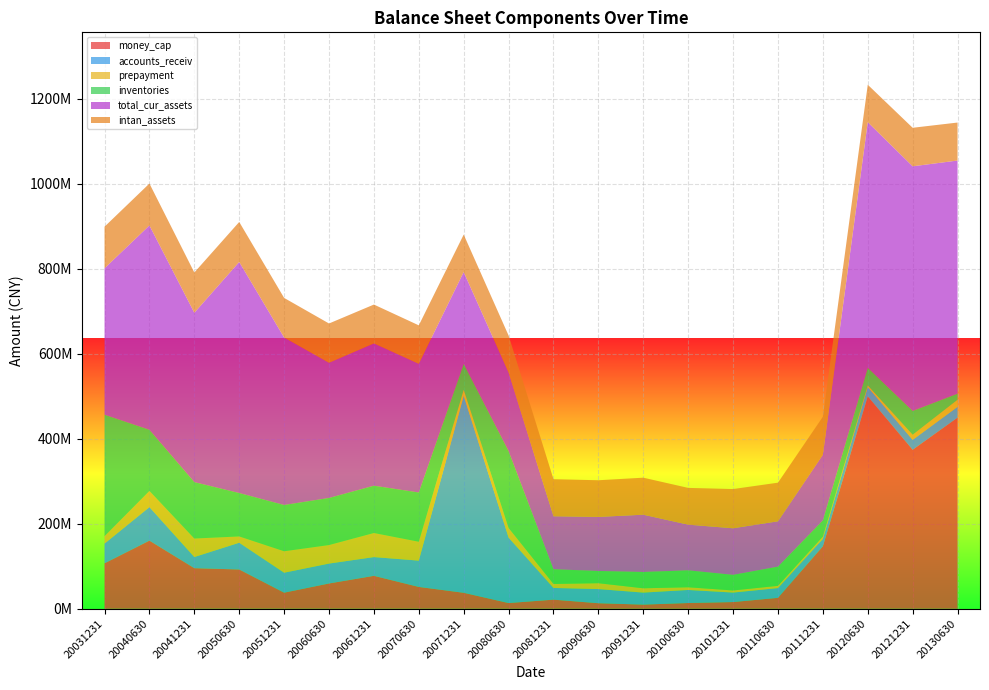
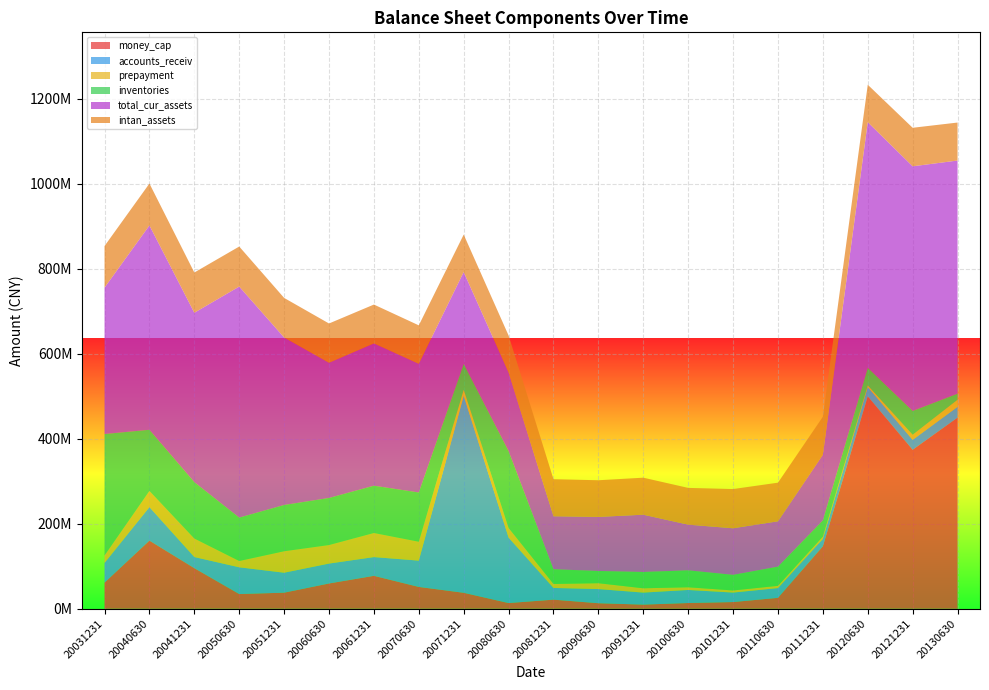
  {
    "money_cap": {
-     "20031231": 110000000,
+     "20031231": 60000000,
      "20040630": 160000000,
      "20041231": 100000000,
-     "20050630": 90000000,
+     "20050630": 30000000,
      "20051231": 40000000,
      "20060630": 60000000,
      "20061231": 80000000,
      "20070630": 50000000,
      "20071231": 40000000,
      "20080630": 10000000,
      "20081231": 20000000,
      "20090630": 10000000,
      "20091231": 10000000,
      "20100630": 10000000,
      "20101231": 20000000,
      "20110630": 30000000,
      "20111231": 150000000,
      "20120630": 500000000,
      "20121231": 370000000,
      "20130630": 450000000
    },
    "accounts_receiv": {
      "20031231": 50000000,
      "20040630": 80000000,
      "20041231": 30000000,
      "20050630": 60000000,
      "20051231": 50000000,
      "20060630": 50000000,
      "20061231": 40000000,
      "20070630": 60000000,
      "20071231": 460000000,
      "20080630": 150000000,
      "20081231": 30000000,
      "20090630": 30000000,
      "20091231": 30000000,
      "20100630": 30000000,
      "20121231": 20000000,
      "20130630": 30000000
    },
    "inventories": {
      "20031231": 290000000,
      "20040630": 140000000,
      "20041231": 130000000,
      "20050630": 100000000,
      "20051231": 110000000,
      "20060630": 110000000,
      "20061231": 110000000,
      "20070630": 120000000,
      "20071231": 60000000,
      "20080630": 180000000,
      "20081231": 30000000,
      "20090630": 30000000,
      "20091231": 40000000,
      "20100630": 40000000,
      "20101231": 40000000,
      "20110630": 50000000,
      "20111231": 40000000,
      "20120630": 40000000,
      "20121231": 60000000,
      "20130630": 10000000
    },
    "total_cur_assets": {
      "20031231": 340000000,
      "20040630": 480000000,
      "20041231": 400000000,
      "20050630": 540000000,
      "20051231": 390000000,
      "20060630": 320000000,
      "20061231": 340000000,
      "20070630": 300000000,
      "20071231": 220000000,
      "20080630": 180000000,
      "20081231": 120000000,
      "20090630": 130000000,
      "20091231": 130000000,
      "20100630": 110000000,
      "20101231": 110000000,
      "20110630": 110000000,
      "20111231": 150000000,
      "20120630": 580000000,
      "20121231": 580000000,
      "20130630": 550000000
    }
  }
